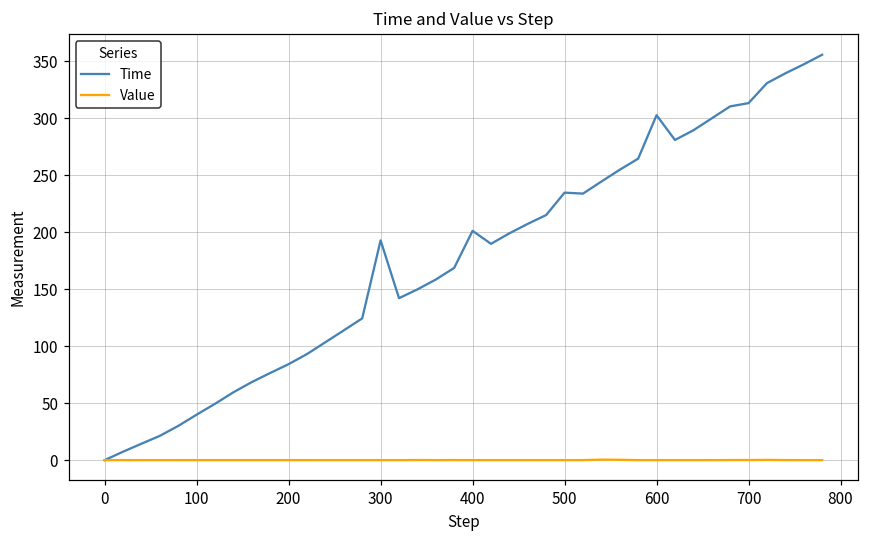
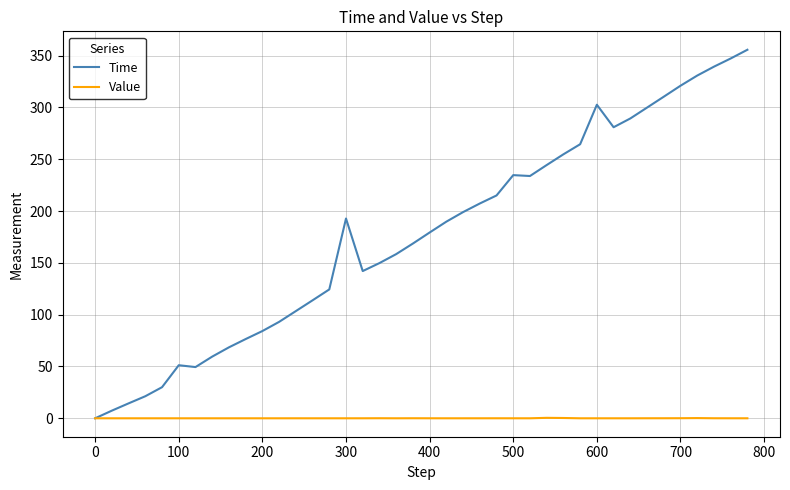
  {
    "Time": {
-     "100": 40,
+     "100": 51,
      "200": 84,
      "300": 193,
-     "400": 201,
+     "400": 179,
      "500": 235,
      "600": 303,
-     "700": 313
+     "700": 321
    },
    "Value": {
      "100": 0,
      "200": 0,
      "300": 0,
      "400": 0,
      "500": 0,
      "600": 0,
      "700": 0
    }
  }
